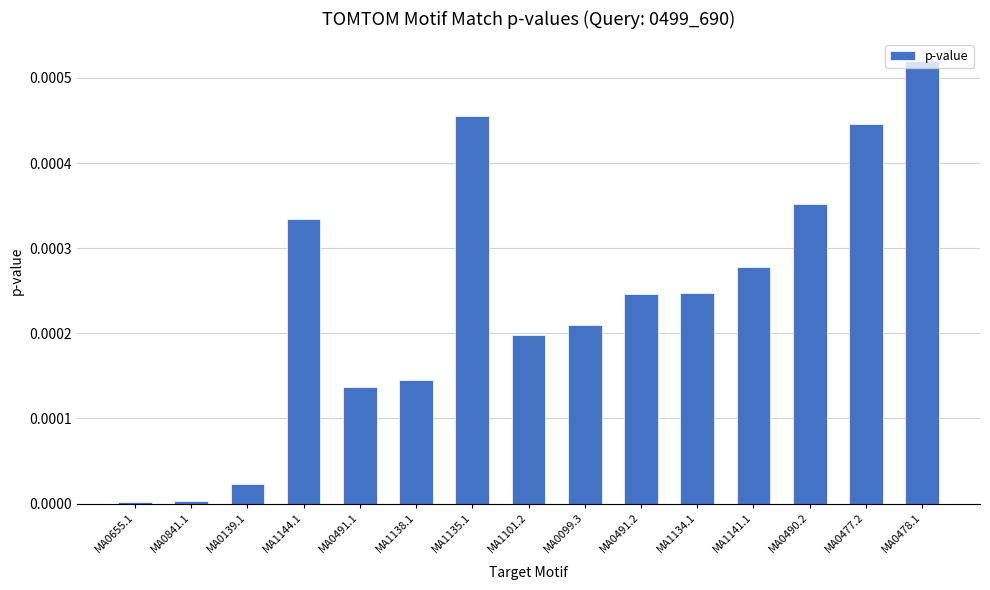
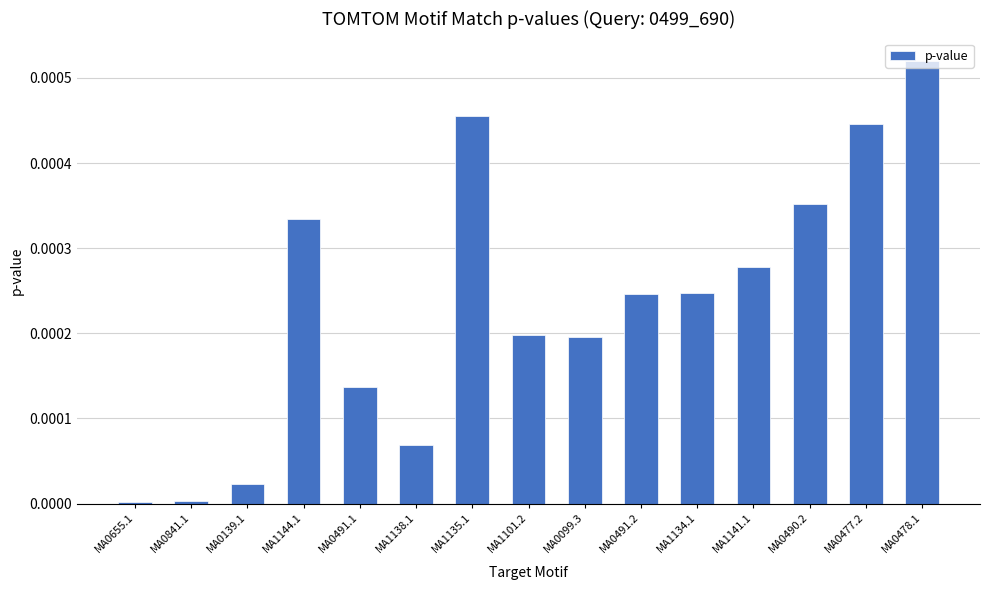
  {
    "MA0841.1": 0.00000,
    "MA0139.1": 0.00002,
    "MA1144.1": 0.00033,
    "MA0491.1": 0.00014,
-   "MA1138.1": 0.00015,
+   "MA1138.1": 0.00007,
    "MA1135.1": 0.00046,
    "MA1101.2": 0.00020,
-   "MA0099.3": 0.00021,
+   "MA0099.3": 0.00020,
    "MA0491.2": 0.00025,
    "MA1134.1": 0.00025,
    "MA1141.1": 0.00028,
    "MA0490.2": 0.00035,
    "MA0477.2": 0.00045
  }
